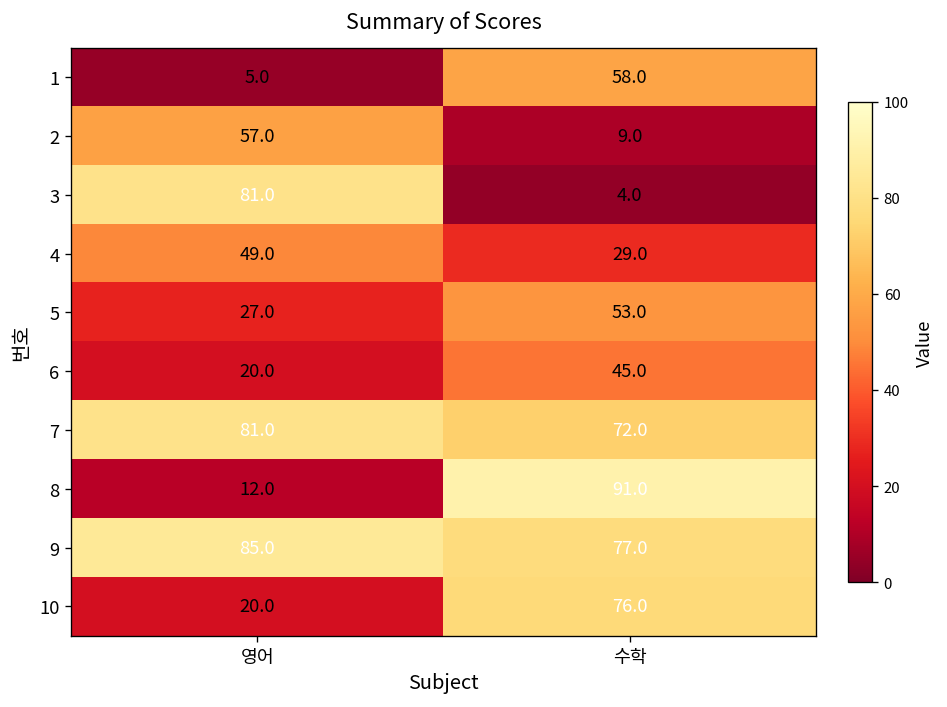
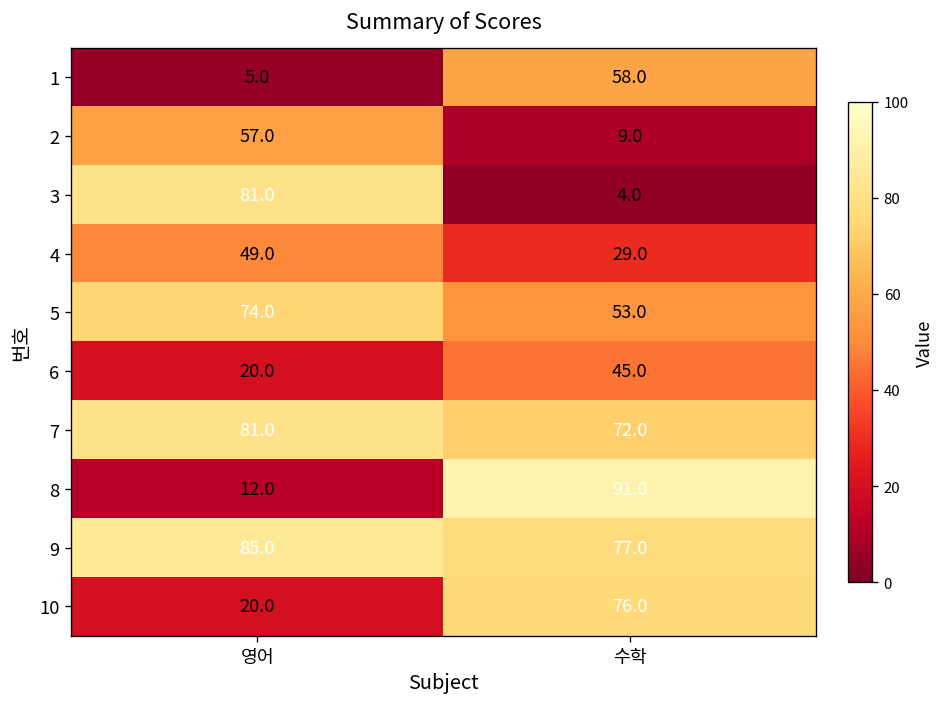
  {
    "1": {
      "영어": 5.0,
      "수학": 58.0
    },
    "2": {
      "영어": 57.0,
      "수학": 9.0
    },
    "3": {
      "영어": 81.0,
      "수학": 4.0
    },
    "4": {
      "영어": 49.0,
      "수학": 29.0
    },
    "5": {
-     "영어": 27.0,
+     "영어": 74.0,
      "수학": 53.0
    },
    "6": {
      "영어": 20.0,
      "수학": 45.0
    },
    "7": {
      "영어": 81.0,
      "수학": 72.0
    },
    "8": {
      "영어": 12.0,
      "수학": 91.0
    },
    "9": {
      "영어": 85.0,
      "수학": 77.0
    },
    "10": {
      "영어": 20.0,
      "수학": 76.0
    }
  }
